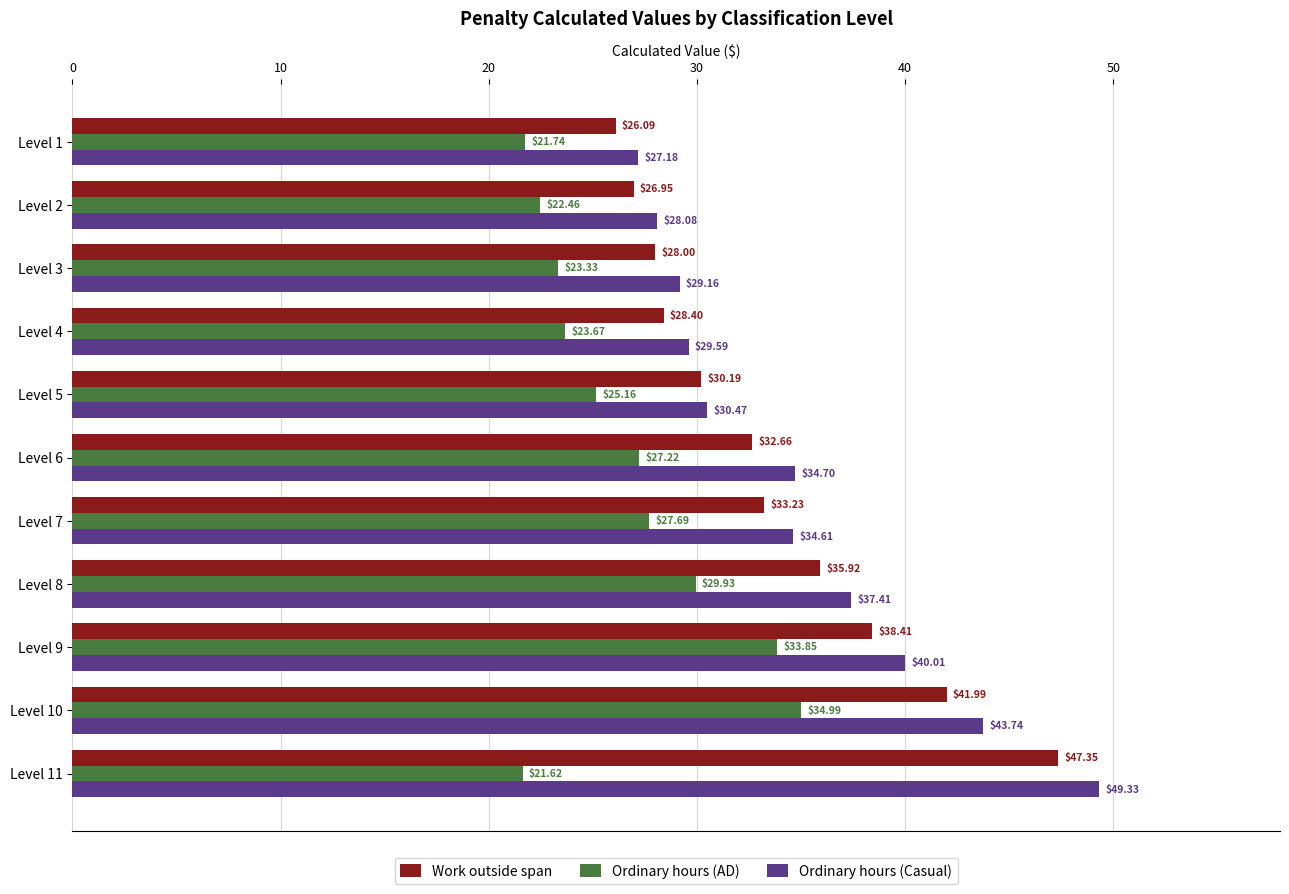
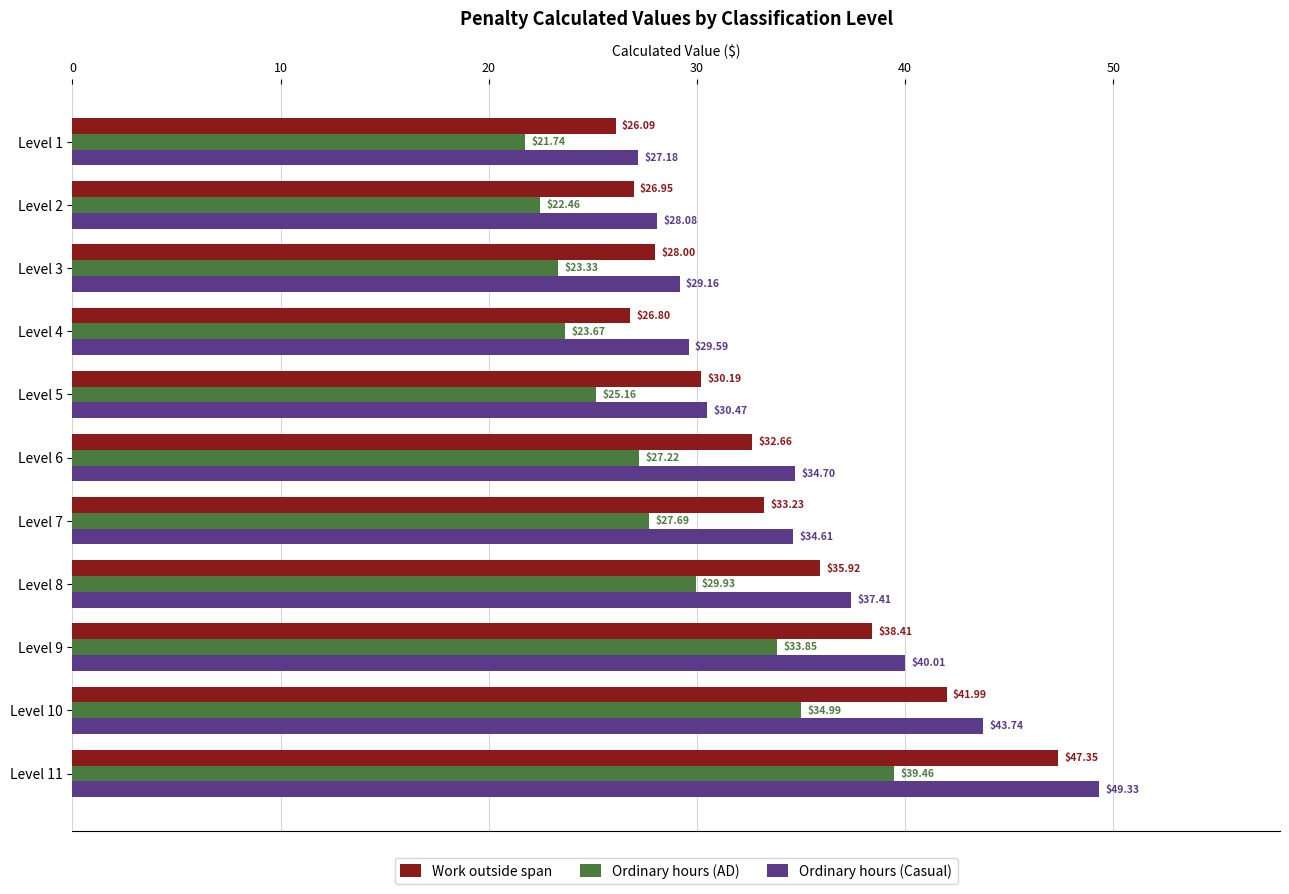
  {
    "Work outside span": {
      "Level 1": "$26.09",
      "Level 2": "$26.95",
      "Level 3": "$28.00",
-     "Level 4": "$28.40",
+     "Level 4": "$26.80",
      "Level 5": "$30.19",
      "Level 6": "$32.66",
      "Level 7": "$33.23",
      "Level 8": "$35.92",
      "Level 9": "$38.41",
      "Level 10": "$41.99",
      "Level 11": "$47.35"
    },
    "Ordinary hours (AD)": {
      "Level 1": "$21.74",
      "Level 2": "$22.46",
      "Level 3": "$23.33",
      "Level 4": "$23.67",
      "Level 5": "$25.16",
      "Level 6": "$27.22",
      "Level 7": "$27.69",
      "Level 8": "$29.93",
      "Level 9": "$33.85",
      "Level 10": "$34.99",
-     "Level 11": "$21.62"
+     "Level 11": "$39.46"
    },
    "Ordinary hours (Casual)": {
      "Level 1": "$27.18",
      "Level 2": "$28.08",
      "Level 3": "$29.16",
      "Level 4": "$29.59",
      "Level 5": "$30.47",
      "Level 6": "$34.70",
      "Level 7": "$34.61",
      "Level 8": "$37.41",
      "Level 9": "$40.01",
      "Level 10": "$43.74",
      "Level 11": "$49.33"
    }
  }
